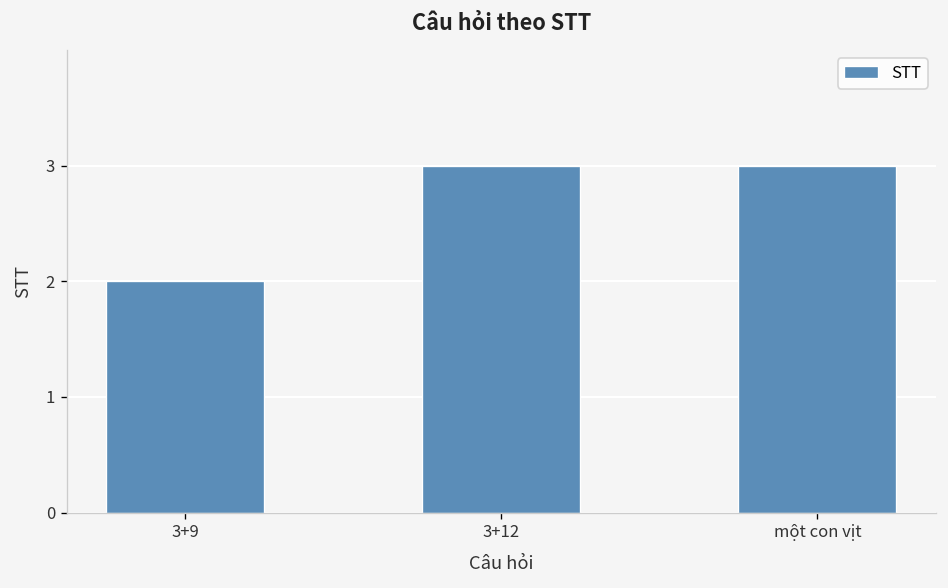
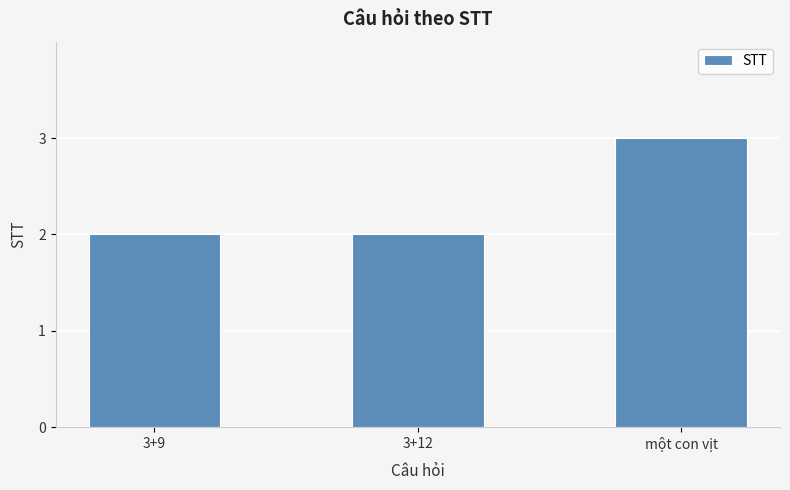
  {
    "3+9": 2,
-   "3+12": 3,
+   "3+12": 2,
    "một con vịt": 3
  }
